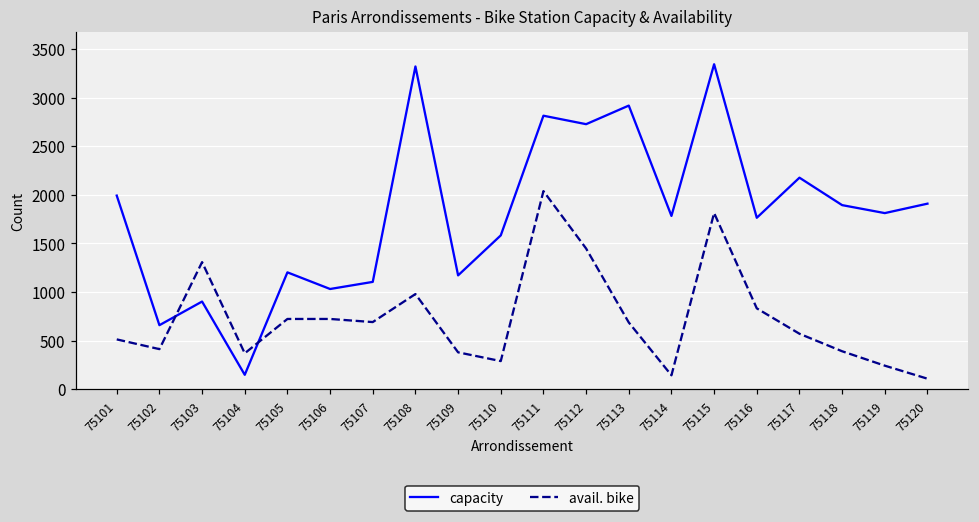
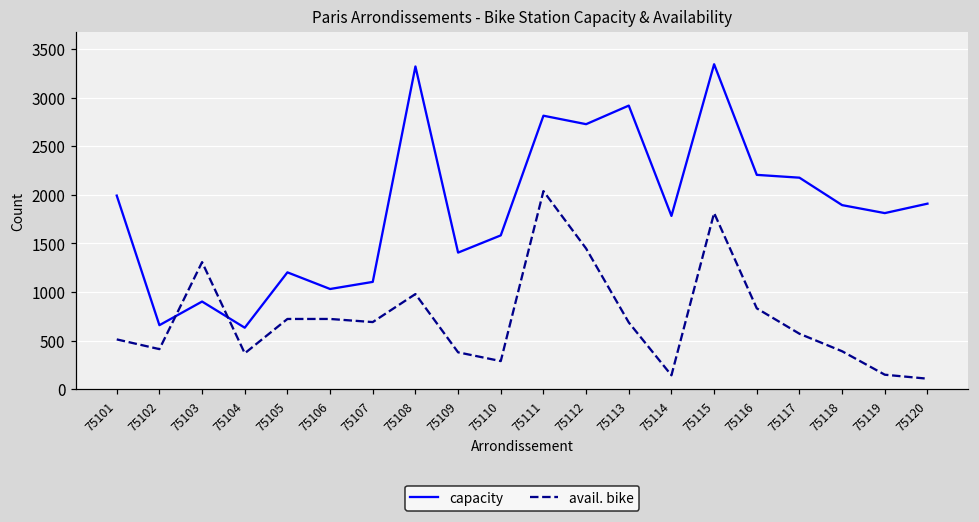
  {
    "capacity": {
      "75101": 2000,
      "75102": 700,
      "75103": 900,
-     "75104": 200,
+     "75104": 600,
      "75105": 1200,
      "75106": 1000,
      "75107": 1100,
      "75108": 3300,
-     "75109": 1200,
+     "75109": 1400,
      "75110": 1600,
      "75111": 2800,
      "75112": 2700,
      "75113": 2900,
      "75114": 1800,
      "75115": 3300,
-     "75116": 1800,
+     "75116": 2200,
      "75117": 2200,
      "75118": 1900,
      "75119": 1800,
      "75120": 1900
    },
    "avail. bike": {
      "75101": 500,
      "75102": 400,
      "75103": 1300,
      "75104": 400,
      "75105": 700,
      "75106": 700,
      "75107": 700,
      "75108": 1000,
      "75109": 400,
      "75110": 300,
      "75111": 2000,
      "75112": 1400,
      "75113": 700,
      "75114": 100,
      "75115": 1800,
      "75116": 800,
      "75117": 600,
      "75118": 400,
-     "75119": 240,
+     "75119": 150,
      "75120": 100
    }
  }
